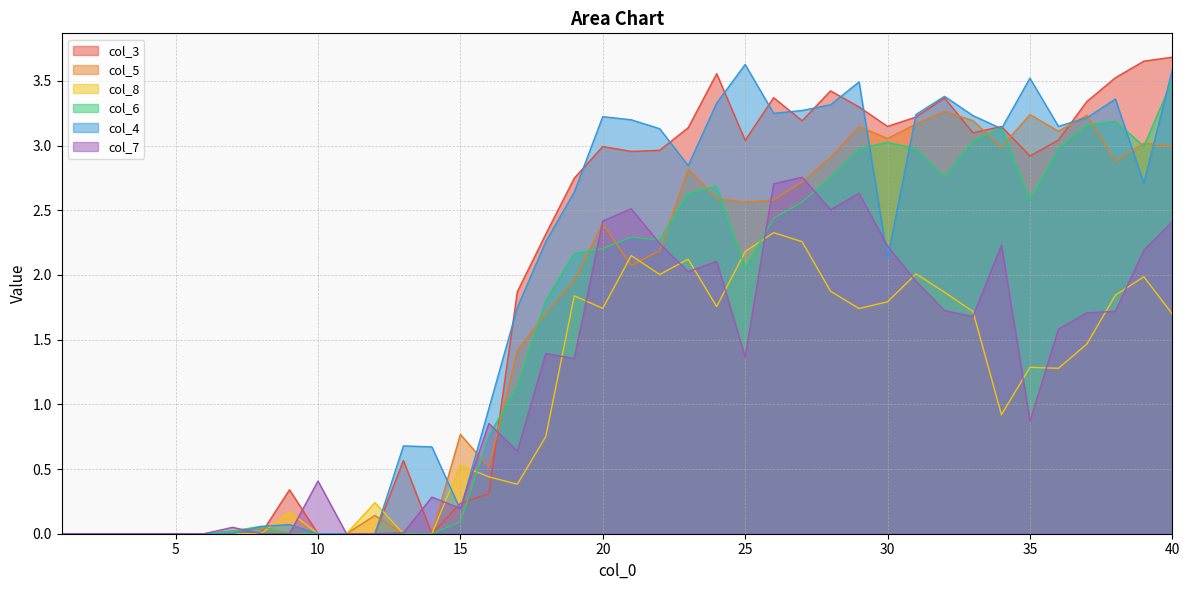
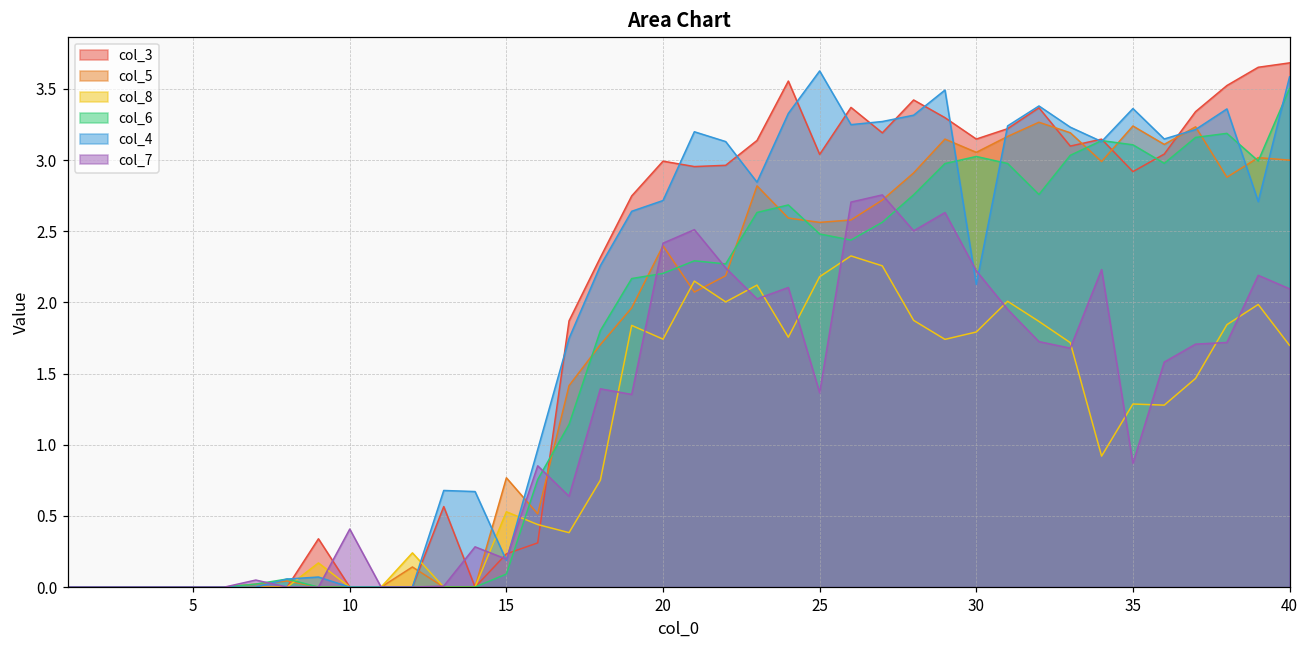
  {
    "col_6": {
      "15": 0.09,
      "20": 2.20,
-     "25": 2.05,
+     "25": 2.48,
      "30": 3.03,
-     "35": 2.58,
+     "35": 3.11,
      "40": 3.50
    },
    "col_4": {
-     "20": 3.22,
+     "20": 2.72,
      "25": 3.63,
      "30": 2.13,
-     "35": 3.52,
+     "35": 3.36,
      "40": 3.58
    },
    "col_7": {
      "10": 0.41,
      "25": 1.37,
      "30": 2.22,
      "35": 0.87,
-     "40": 2.41
+     "40": 2.10
    }
  }
